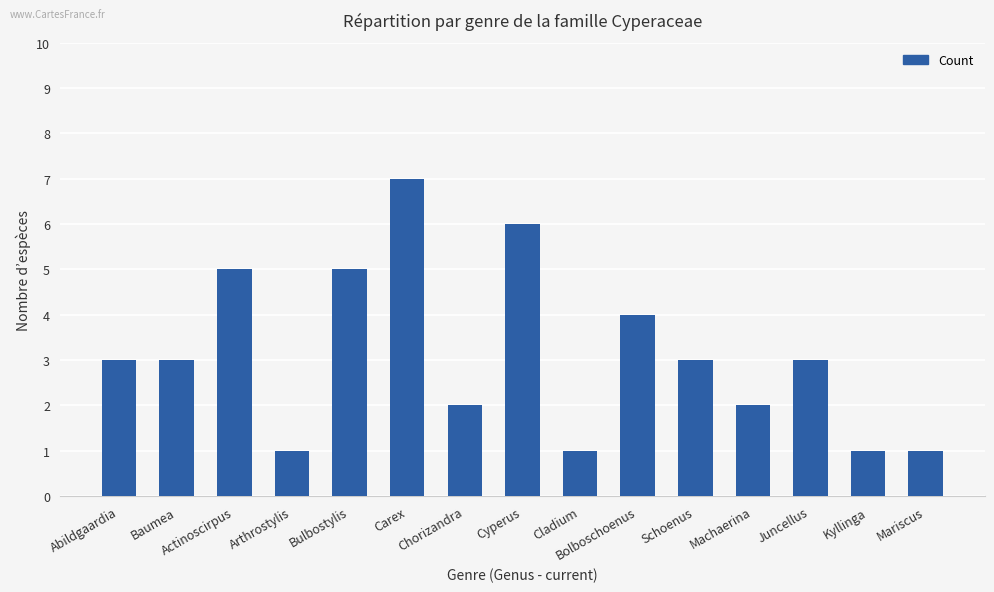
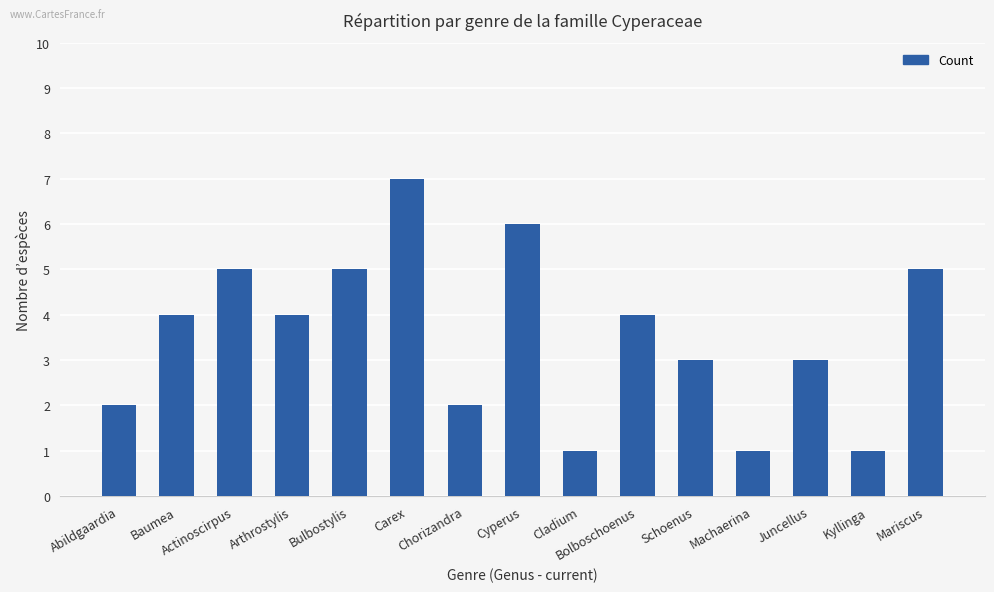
  {
-   "Abildgaardia": 3,
-   "Baumea": 3,
+   "Abildgaardia": 2,
+   "Baumea": 4,
    "Actinoscirpus": 5,
-   "Arthrostylis": 1,
+   "Arthrostylis": 4,
    "Bulbostylis": 5,
    "Carex": 7,
    "Chorizandra": 2,
    "Cyperus": 6,
    "Cladium": 1,
    "Bolboschoenus": 4,
    "Schoenus": 3,
-   "Machaerina": 2,
+   "Machaerina": 1,
    "Juncellus": 3,
    "Kyllinga": 1,
-   "Mariscus": 1
+   "Mariscus": 5
  }
